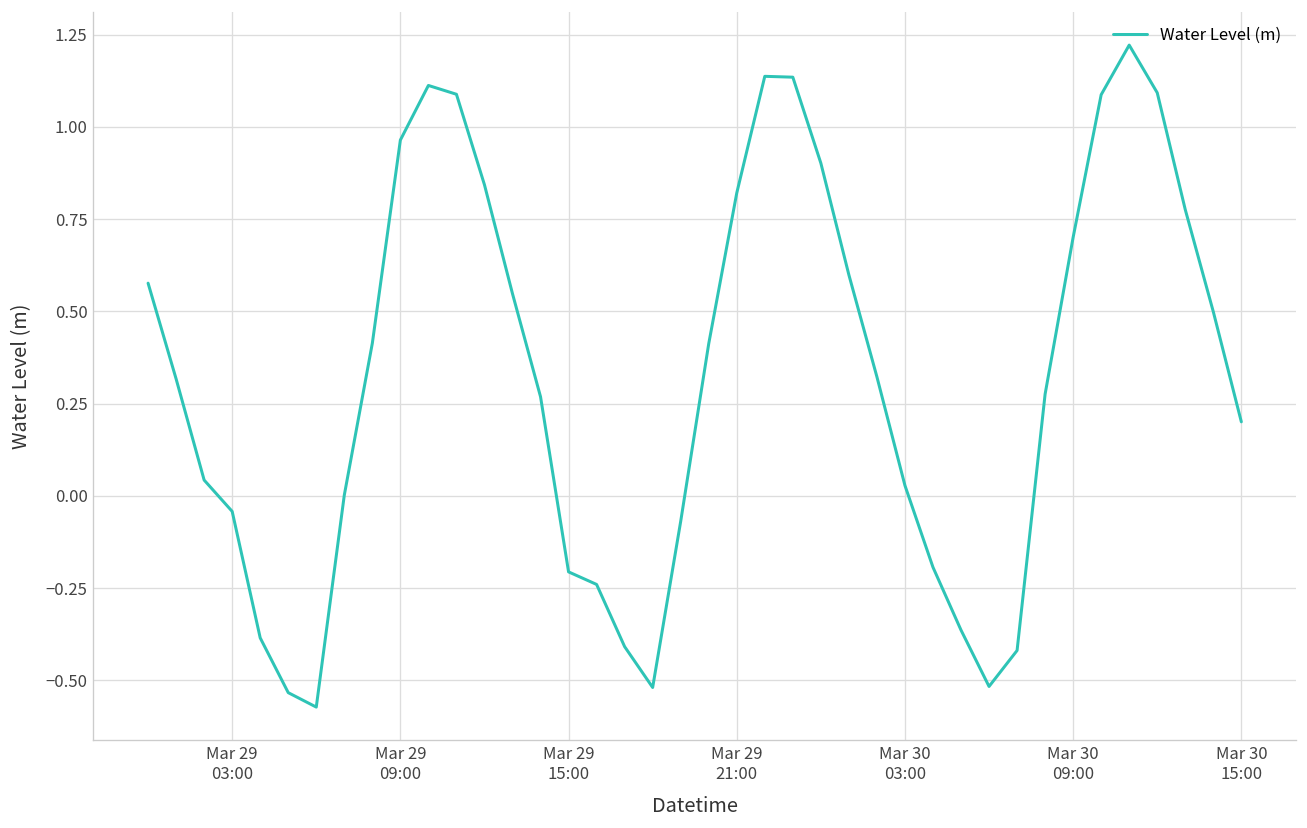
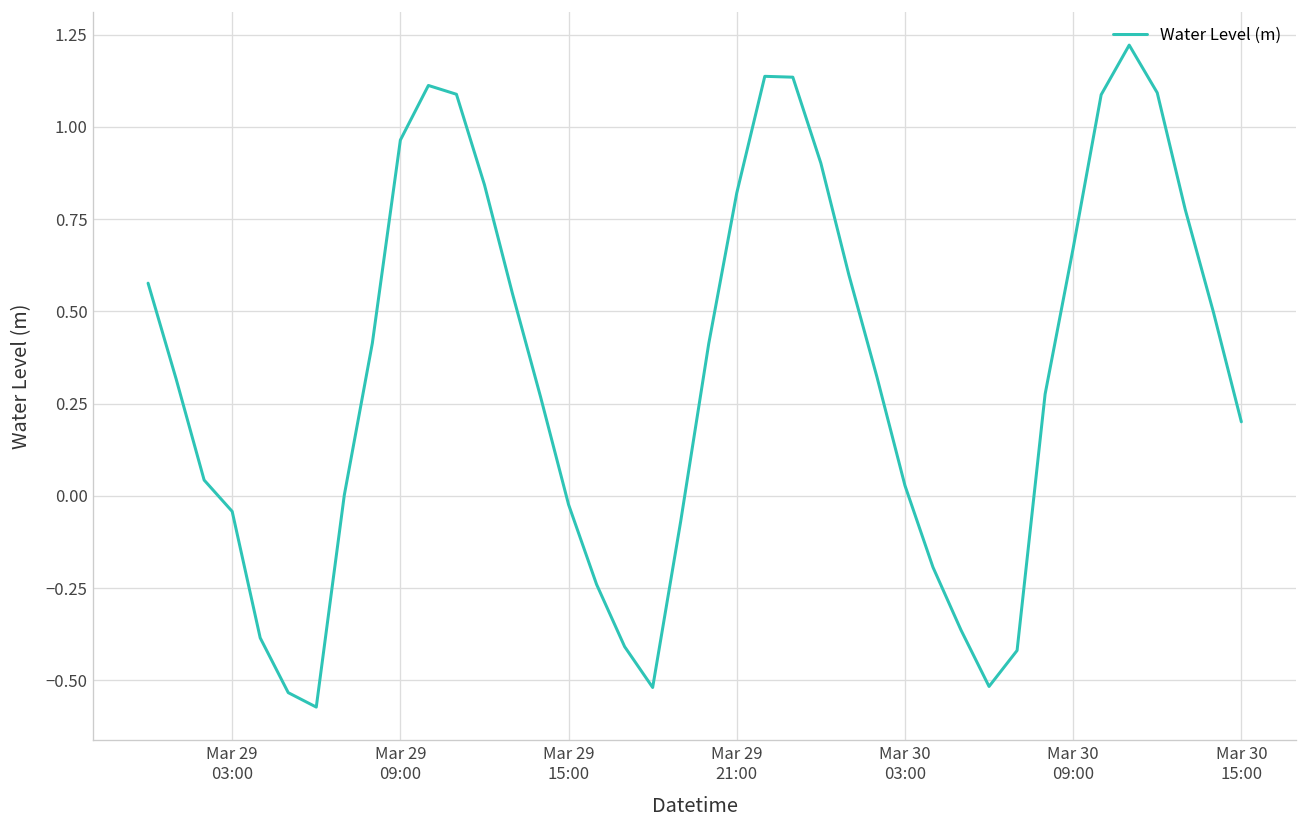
  {
    "Mar 29 03:00": -0.04,
    "Mar 29 09:00": 0.96,
-   "Mar 29 15:00": -0.21,
+   "Mar 29 15:00": -0.02,
    "Mar 29 21:00": 0.82,
    "Mar 30 03:00": 0.03,
-   "Mar 30 09:00": 0.70,
+   "Mar 30 09:00": 0.67,
    "Mar 30 15:00": 0.20
  }
